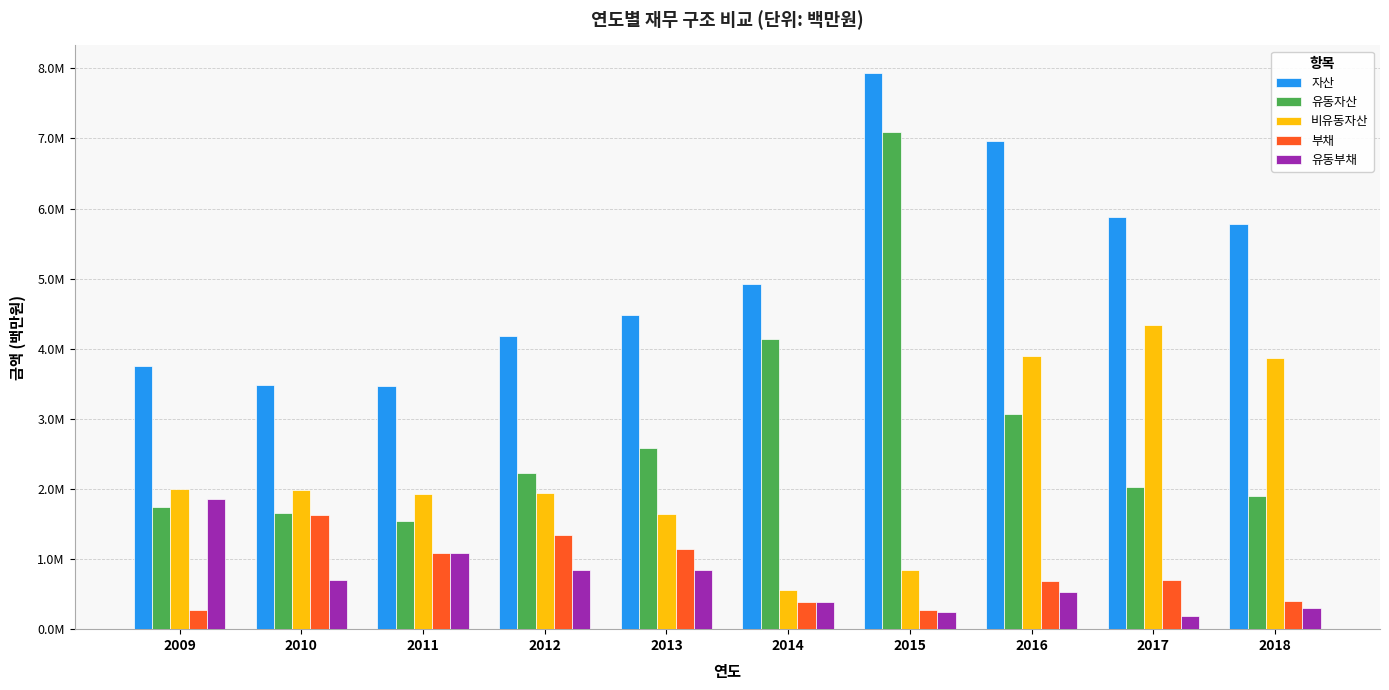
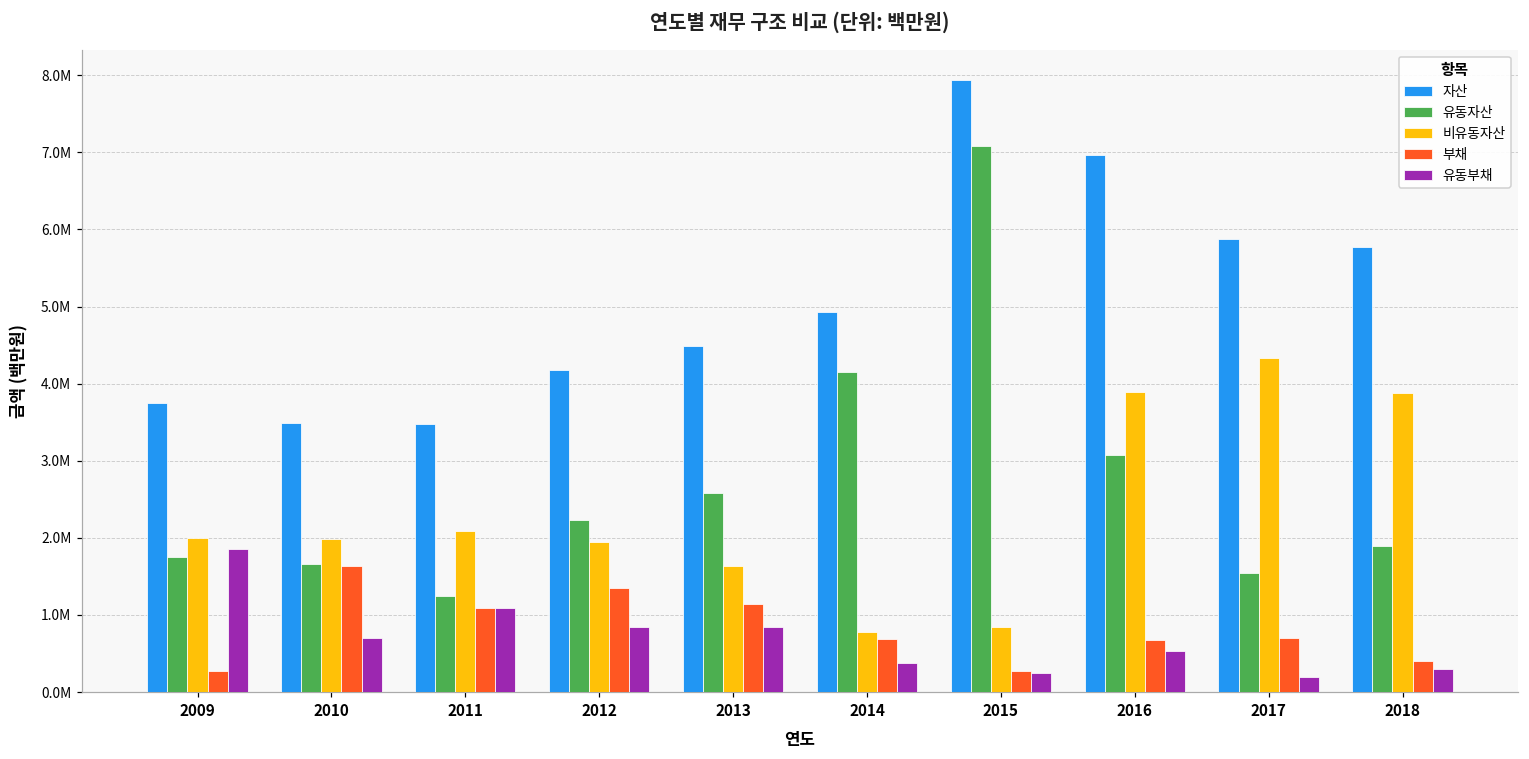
  {
    "자산": {
      "2009": 3800000,
      "2010": 3500000,
      "2011": 3500000,
      "2012": 4200000,
      "2013": 4500000,
      "2014": 4900000,
      "2015": 7900000,
      "2016": 7000000,
      "2017": 5900000,
      "2018": 5800000
    },
    "유동자산": {
      "2009": 1700000,
      "2010": 1700000,
-     "2011": 1500000,
+     "2011": 1200000,
      "2012": 2200000,
      "2013": 2600000,
      "2014": 4100000,
      "2015": 7100000,
      "2016": 3100000,
-     "2017": 2000000,
+     "2017": 1500000,
      "2018": 1900000
    },
    "비유동자산": {
      "2009": 2000000,
      "2010": 2000000,
-     "2011": 1900000,
+     "2011": 2100000,
      "2012": 1900000,
      "2013": 1600000,
-     "2014": 600000,
+     "2014": 800000,
      "2015": 800000,
      "2016": 3900000,
      "2017": 4300000,
      "2018": 3900000
    },
    "부채": {
      "2009": 300000,
      "2010": 1600000,
      "2011": 1100000,
      "2012": 1300000,
      "2013": 1100000,
-     "2014": 400000,
+     "2014": 700000,
      "2015": 300000,
      "2016": 700000,
      "2017": 700000,
      "2018": 400000
    },
    "유동부채": {
      "2009": 1900000,
      "2010": 700000,
      "2011": 1100000,
      "2012": 800000,
      "2013": 800000,
      "2014": 400000,
      "2015": 200000,
      "2016": 500000,
      "2017": 200000,
      "2018": 300000
    }
  }
